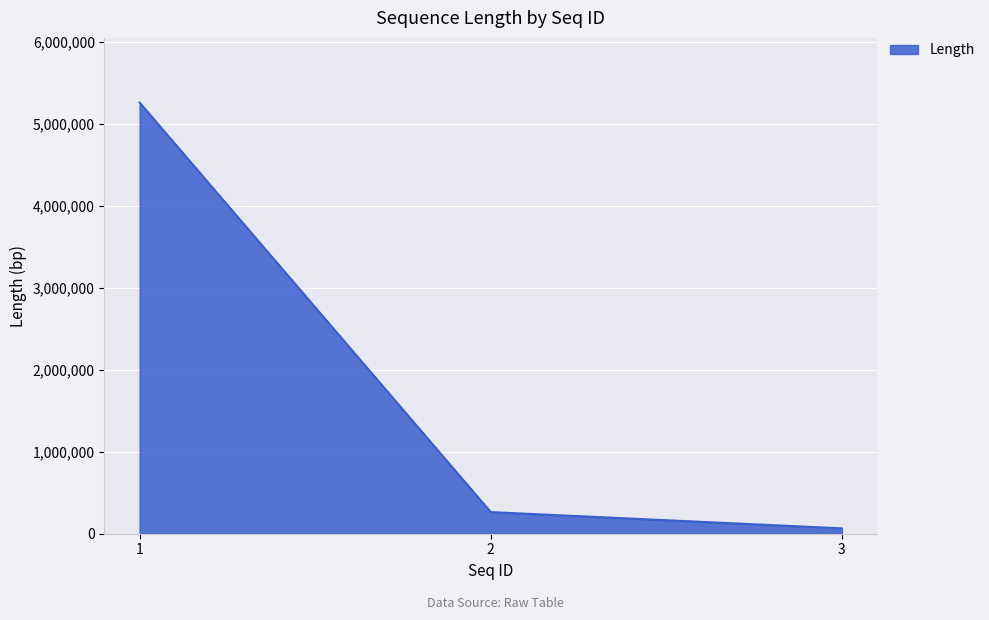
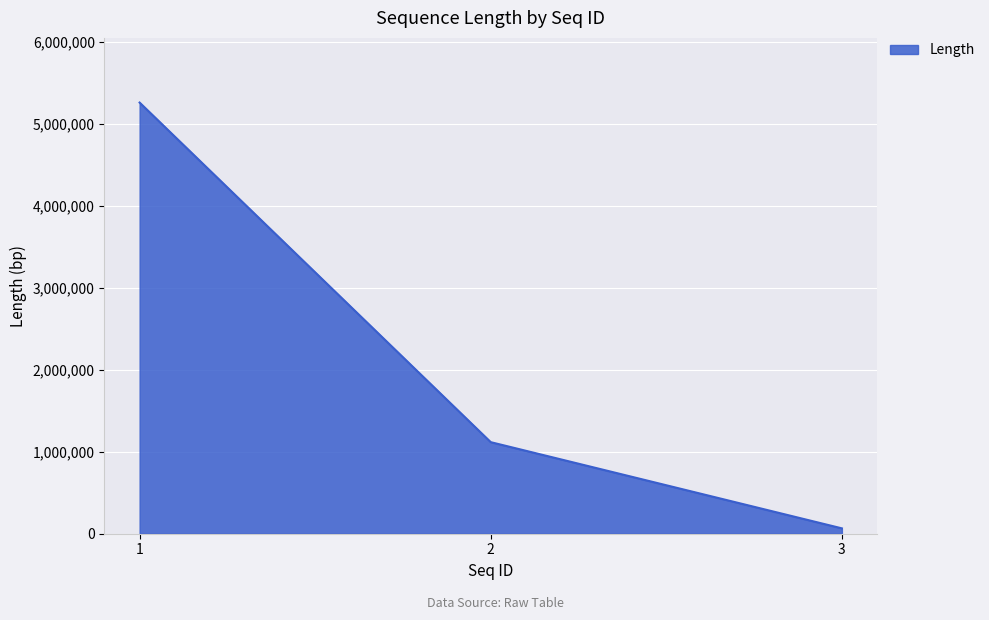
  {
    "1": "5,300,000",
-   "2": "300,000",
+   "2": "1,100,000",
    "3": "100,000"
  }
